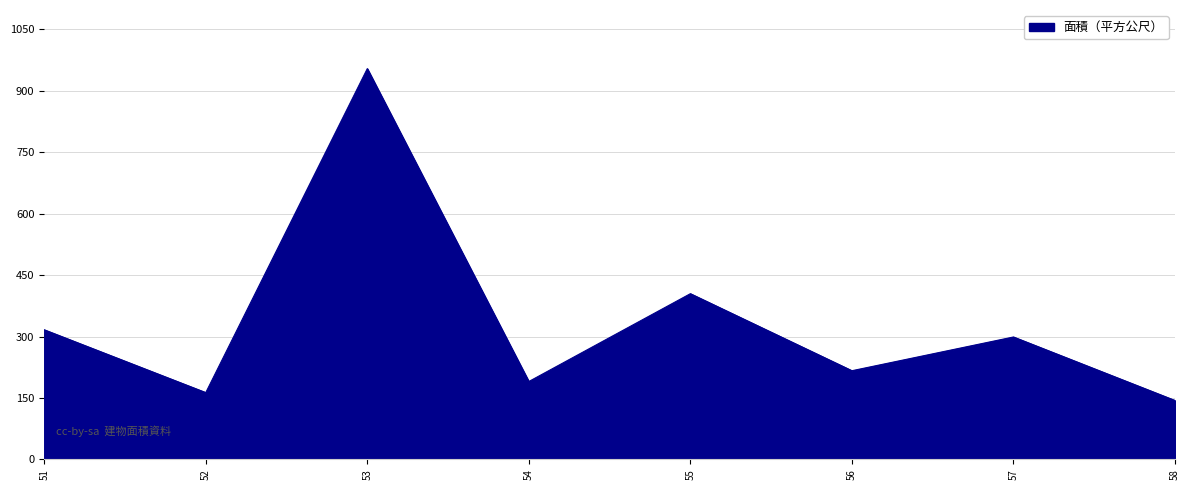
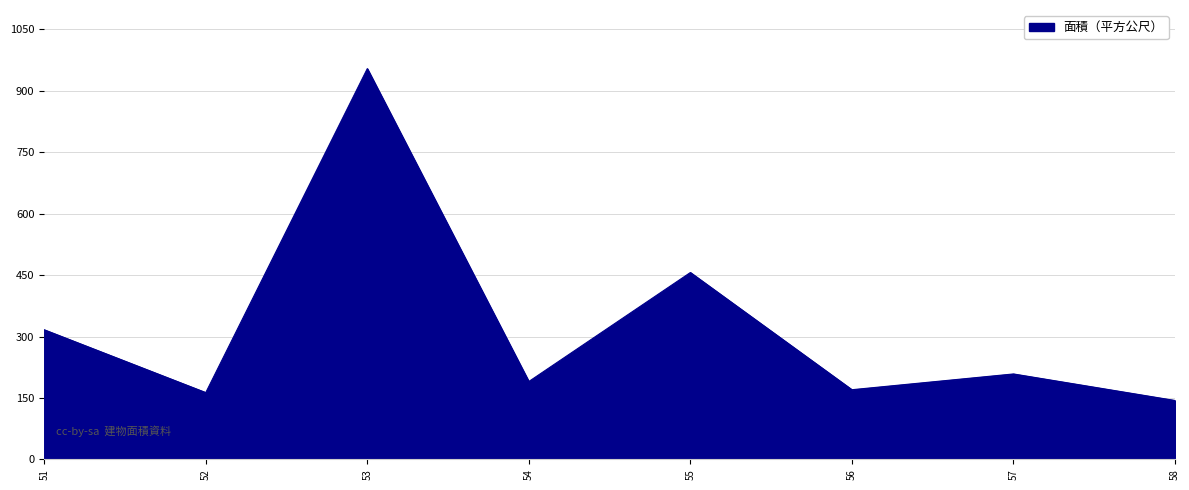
  {
    "51": 320,
    "52": 160,
    "53": 950,
    "54": 190,
-   "55": 400,
-   "56": 220,
-   "57": 300,
+   "55": 460,
+   "56": 170,
+   "57": 210,
    "58": 140
  }
